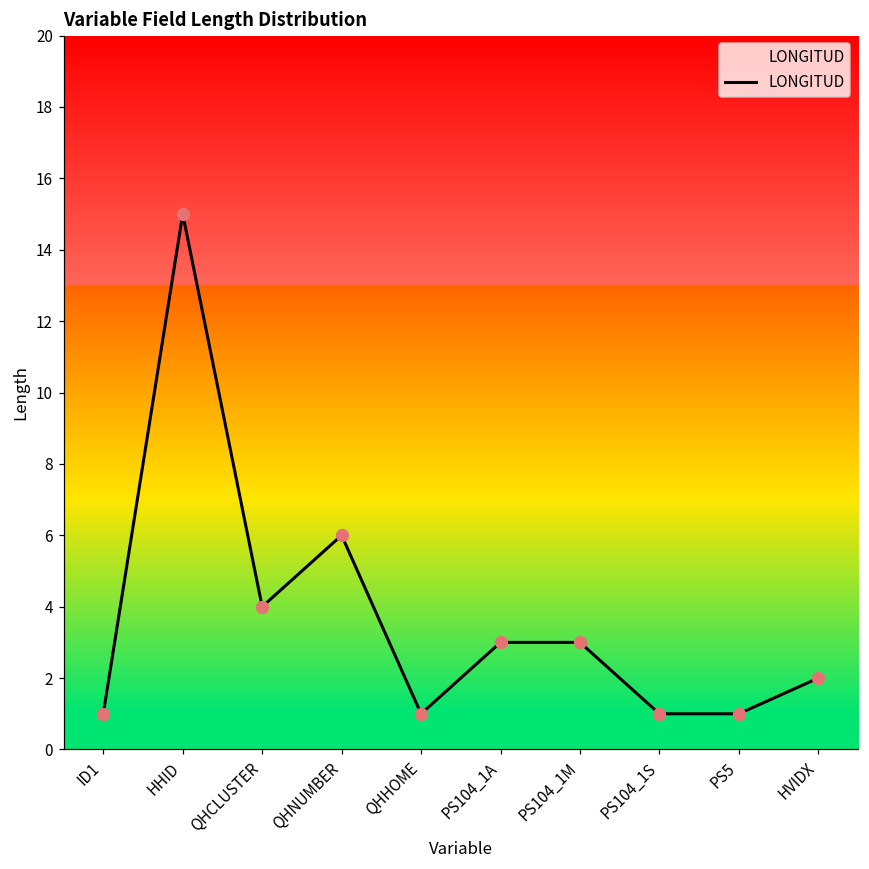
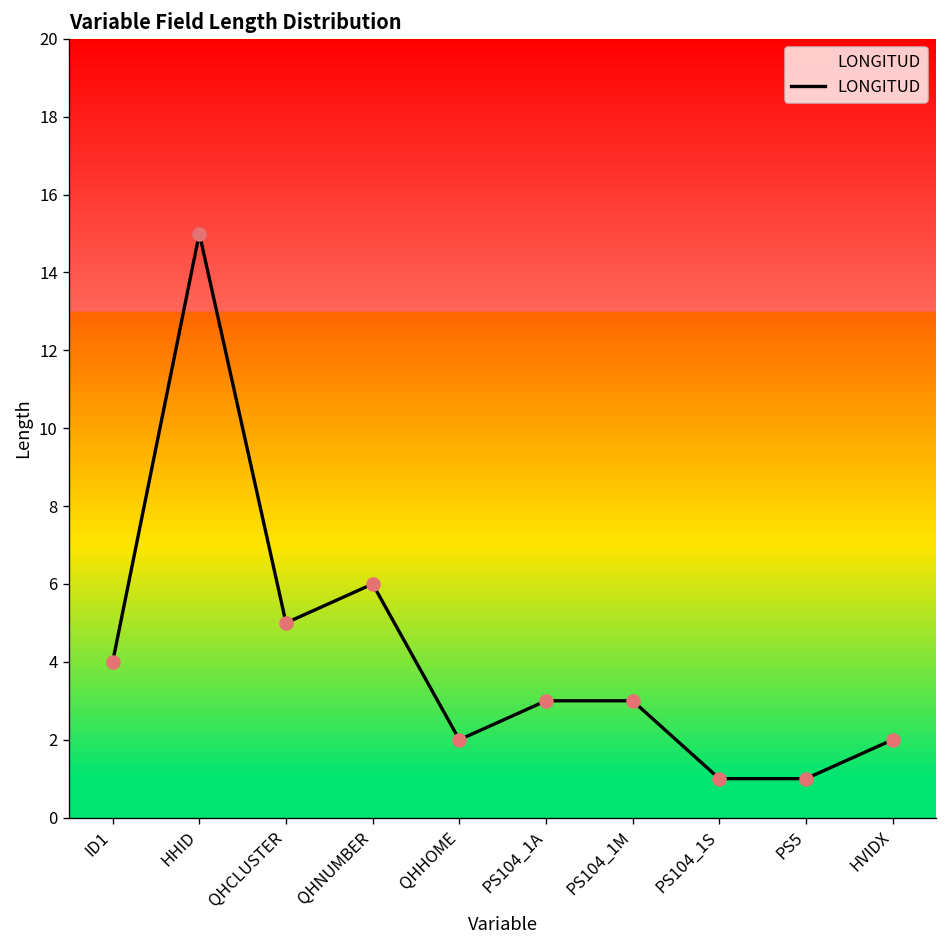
  {
-   "ID1": 1,
+   "ID1": 4,
    "HHID": 15,
-   "QHCLUSTER": 4,
+   "QHCLUSTER": 5,
    "QHNUMBER": 6,
-   "QHHOME": 1,
+   "QHHOME": 2,
    "PS104_1A": 3,
    "PS104_1M": 3,
    "PS104_1S": 1,
    "PS5": 1,
    "HVIDX": 2
  }
